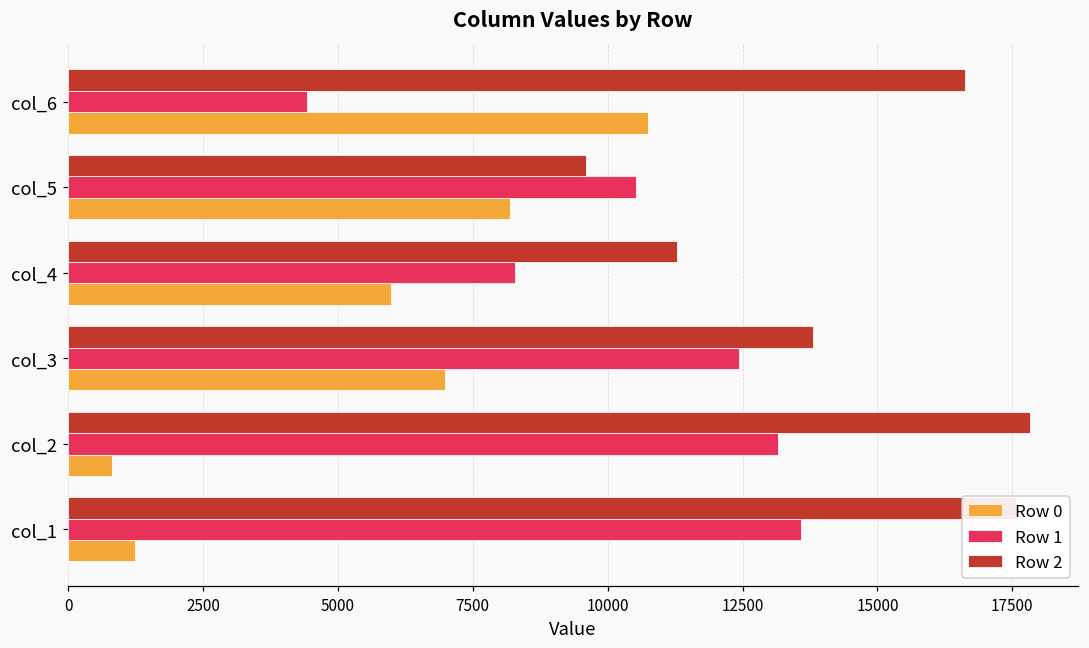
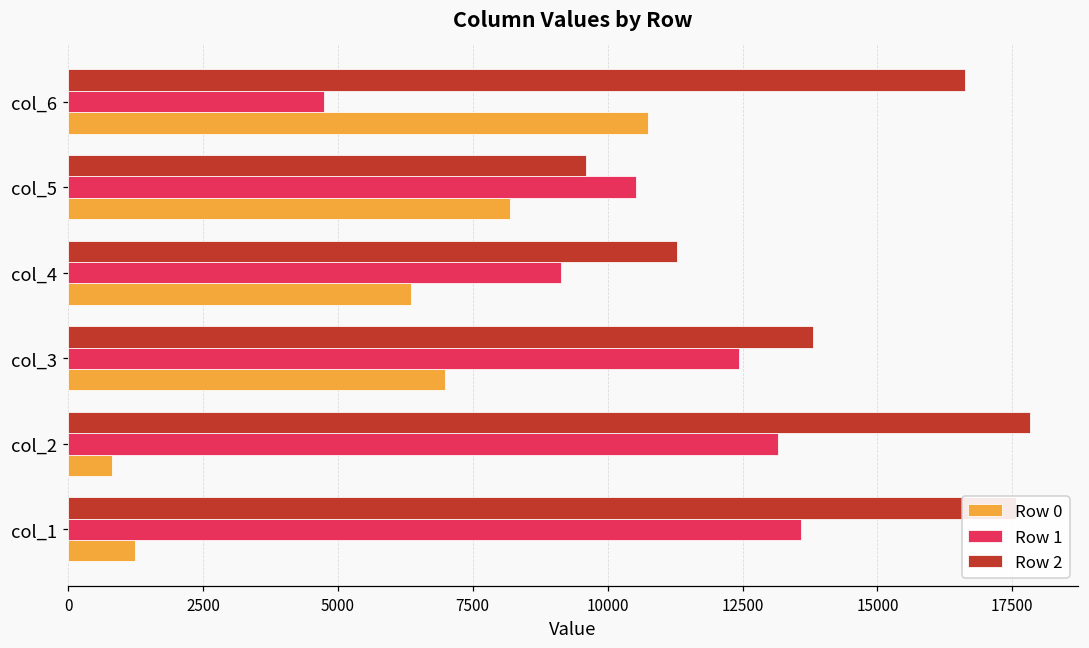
  {
    "Row 0": {
      "col_6": 10700,
      "col_5": 8200,
-     "col_4": 6000,
+     "col_4": 6400,
      "col_3": 7000,
      "col_2": 800,
      "col_1": 1300
    },
    "Row 1": {
-     "col_6": 4400,
+     "col_6": 4700,
      "col_5": 10500,
-     "col_4": 8300,
+     "col_4": 9100,
      "col_3": 12400,
      "col_2": 13100,
      "col_1": 13600
    },
    "Row 2": {
      "col_6": 16600,
      "col_5": 9600,
      "col_4": 11300,
      "col_3": 13800,
      "col_2": 17800
    }
  }
